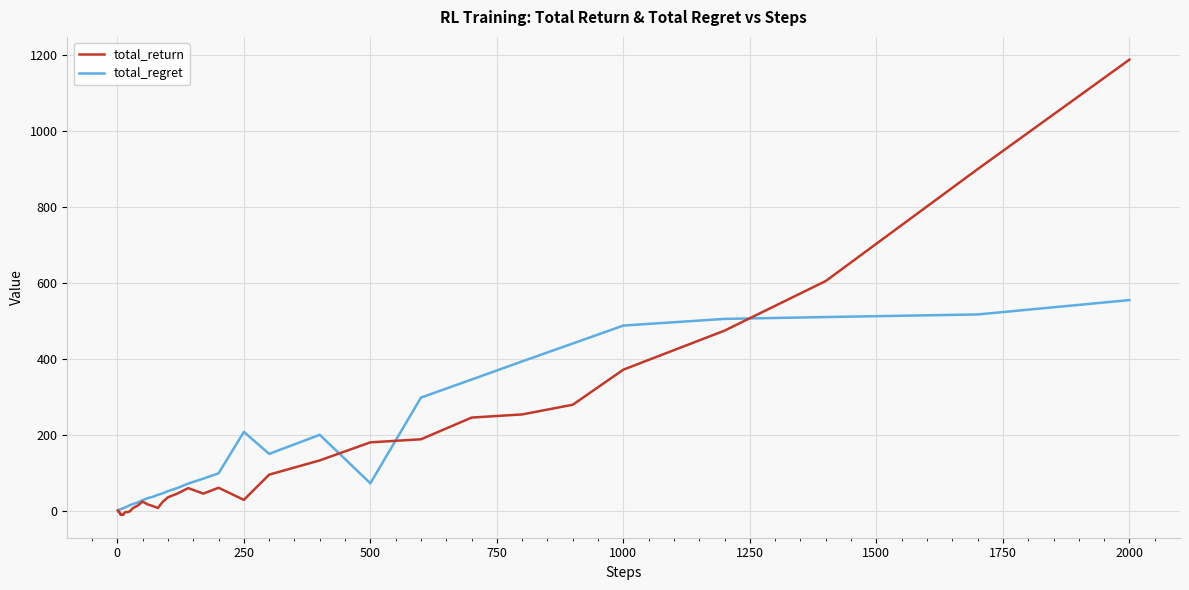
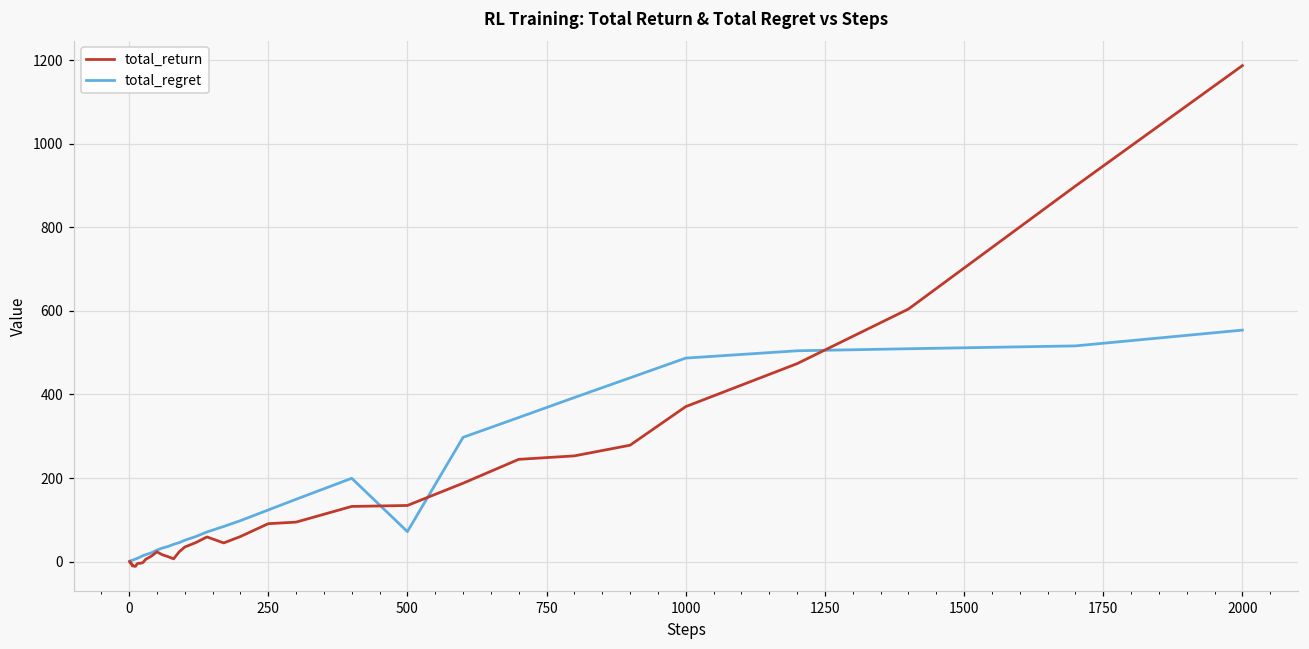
  {
    "total_return": {
-     "250": 30,
-     "500": 180,
+     "250": 90,
+     "500": 130,
      "1000": 370,
      "2000": 1190
    },
    "total_regret": {
-     "250": 210,
+     "250": 120,
      "500": 70,
      "1000": 490,
      "2000": 550
    }
  }
